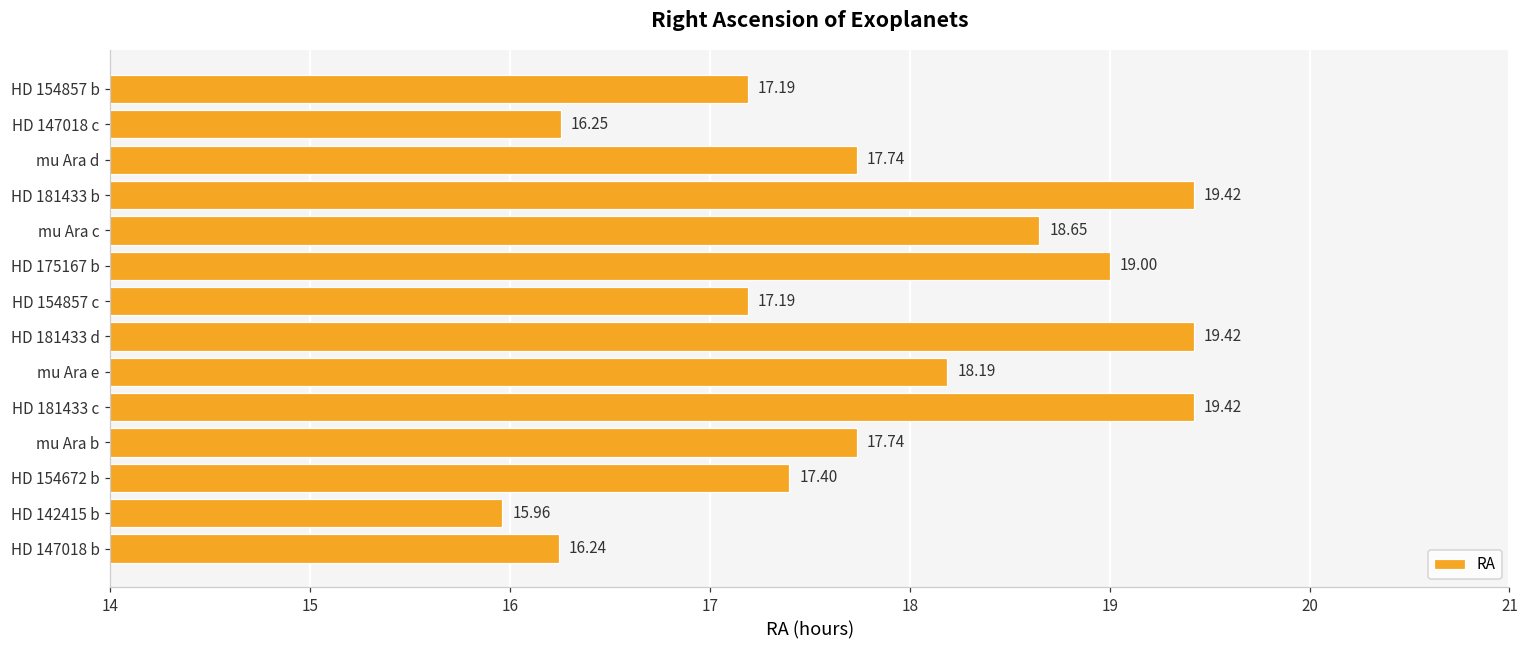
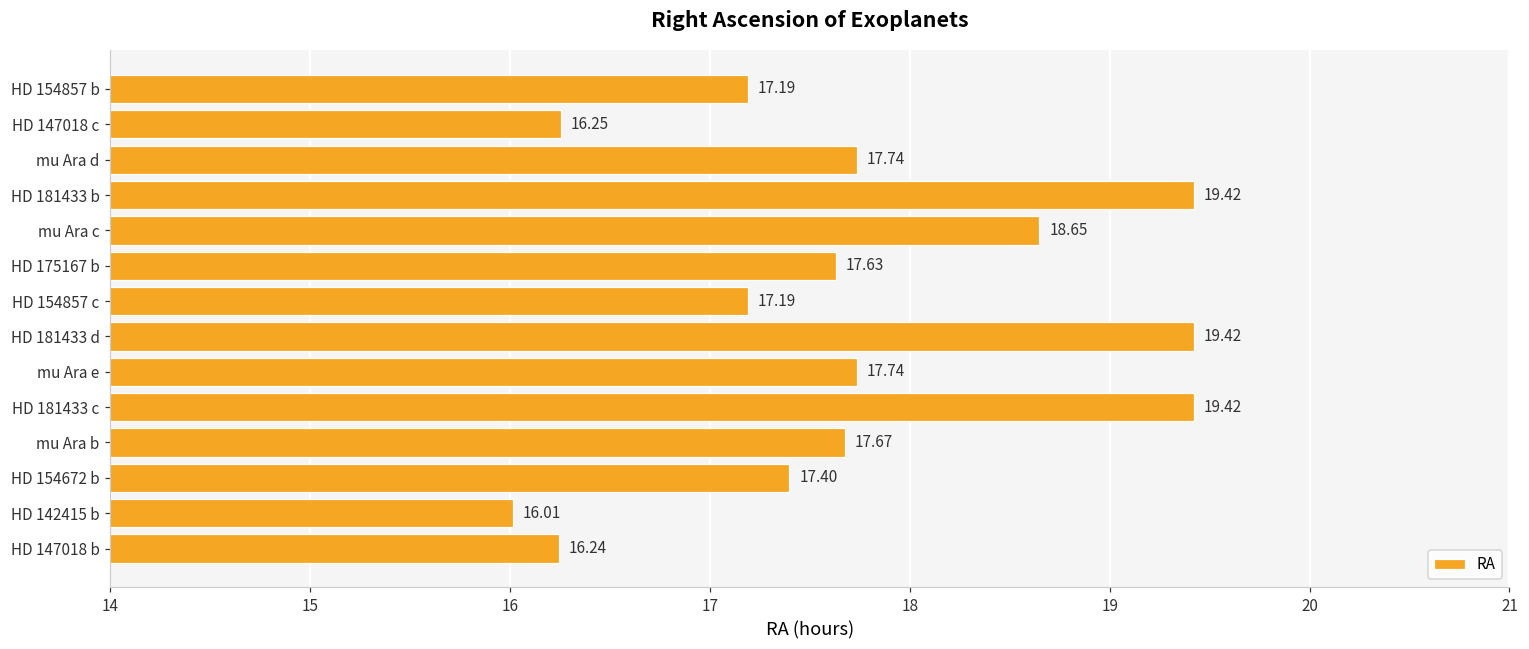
  {
    "HD 154857 b": 17.19,
    "HD 147018 c": 16.25,
    "mu Ara d": 17.74,
    "HD 181433 b": 19.42,
    "mu Ara c": 18.65,
-   "HD 175167 b": 19.00,
+   "HD 175167 b": 17.63,
    "HD 154857 c": 17.19,
    "HD 181433 d": 19.42,
-   "mu Ara e": 18.19,
+   "mu Ara e": 17.74,
    "HD 181433 c": 19.42,
-   "mu Ara b": 17.74,
+   "mu Ara b": 17.67,
    "HD 154672 b": 17.40,
-   "HD 142415 b": 15.96,
+   "HD 142415 b": 16.01,
    "HD 147018 b": 16.24
  }
